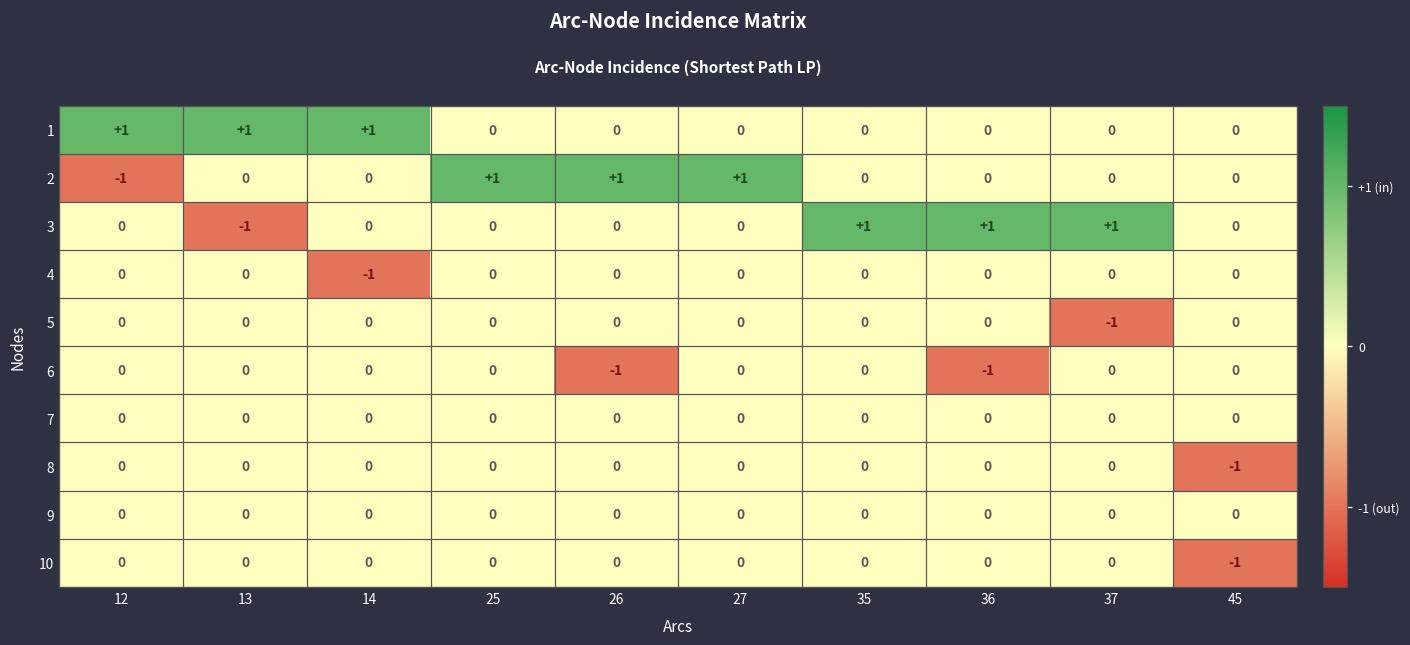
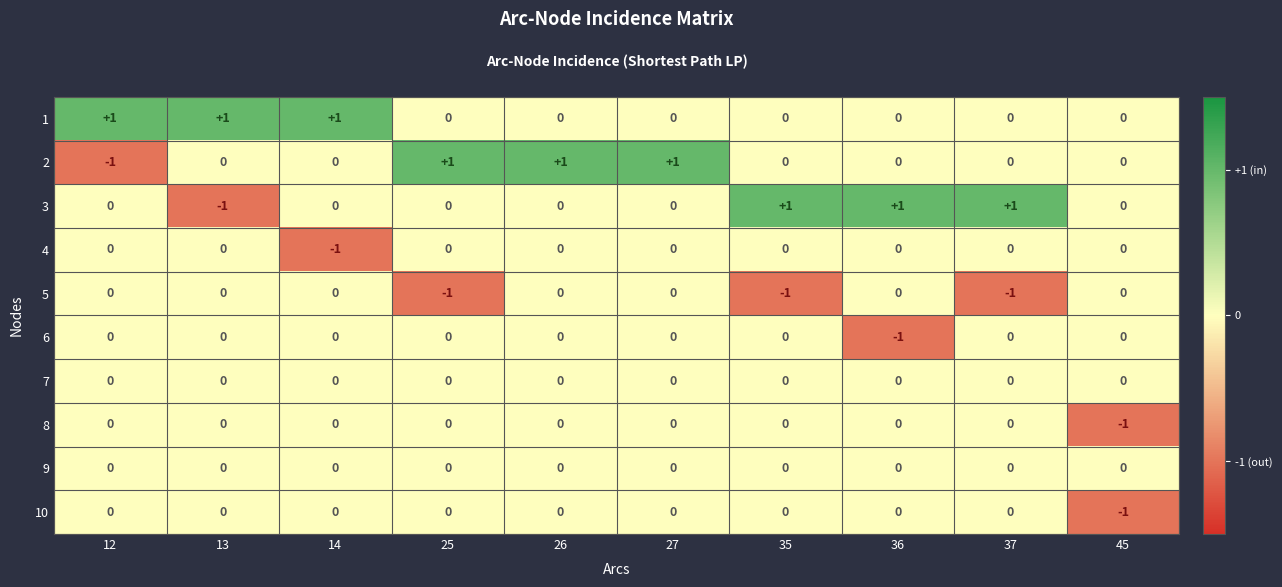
  {
    "1": {
      "12": "+1",
      "13": "+1",
      "14": "+1",
      "25": "0",
      "26": "0",
      "27": "0",
      "35": "0",
      "36": "0",
      "37": "0",
      "45": "0"
    },
    "2": {
      "12": "-1",
      "13": "0",
      "14": "0",
      "25": "+1",
      "26": "+1",
      "27": "+1",
      "35": "0",
      "36": "0",
      "37": "0",
      "45": "0"
    },
    "3": {
      "12": "0",
      "13": "-1",
      "14": "0",
      "25": "0",
      "26": "0",
      "27": "0",
      "35": "+1",
      "36": "+1",
      "37": "+1",
      "45": "0"
    },
    "4": {
      "12": "0",
      "13": "0",
      "14": "-1",
      "25": "0",
      "26": "0",
      "27": "0",
      "35": "0",
      "36": "0",
      "37": "0",
      "45": "0"
    },
    "5": {
      "12": "0",
      "13": "0",
      "14": "0",
-     "25": "0",
+     "25": "-1",
      "26": "0",
      "27": "0",
-     "35": "0",
+     "35": "-1",
      "36": "0",
      "37": "-1",
      "45": "0"
    },
    "6": {
      "12": "0",
      "13": "0",
      "14": "0",
      "25": "0",
-     "26": "-1",
+     "26": "0",
      "27": "0",
      "35": "0",
      "36": "-1",
      "37": "0",
      "45": "0"
    },
    "7": {
      "12": "0",
      "13": "0",
      "14": "0",
      "25": "0",
      "26": "0",
      "27": "0",
      "35": "0",
      "36": "0",
      "37": "0",
      "45": "0"
    },
    "8": {
      "12": "0",
      "13": "0",
      "14": "0",
      "25": "0",
      "26": "0",
      "27": "0",
      "35": "0",
      "36": "0",
      "37": "0",
      "45": "-1"
    },
    "9": {
      "12": "0",
      "13": "0",
      "14": "0",
      "25": "0",
      "26": "0",
      "27": "0",
      "35": "0",
      "36": "0",
      "37": "0",
      "45": "0"
    },
    "10": {
      "12": "0",
      "13": "0",
      "14": "0",
      "25": "0",
      "26": "0",
      "27": "0",
      "35": "0",
      "36": "0",
      "37": "0",
      "45": "-1"
    }
  }
